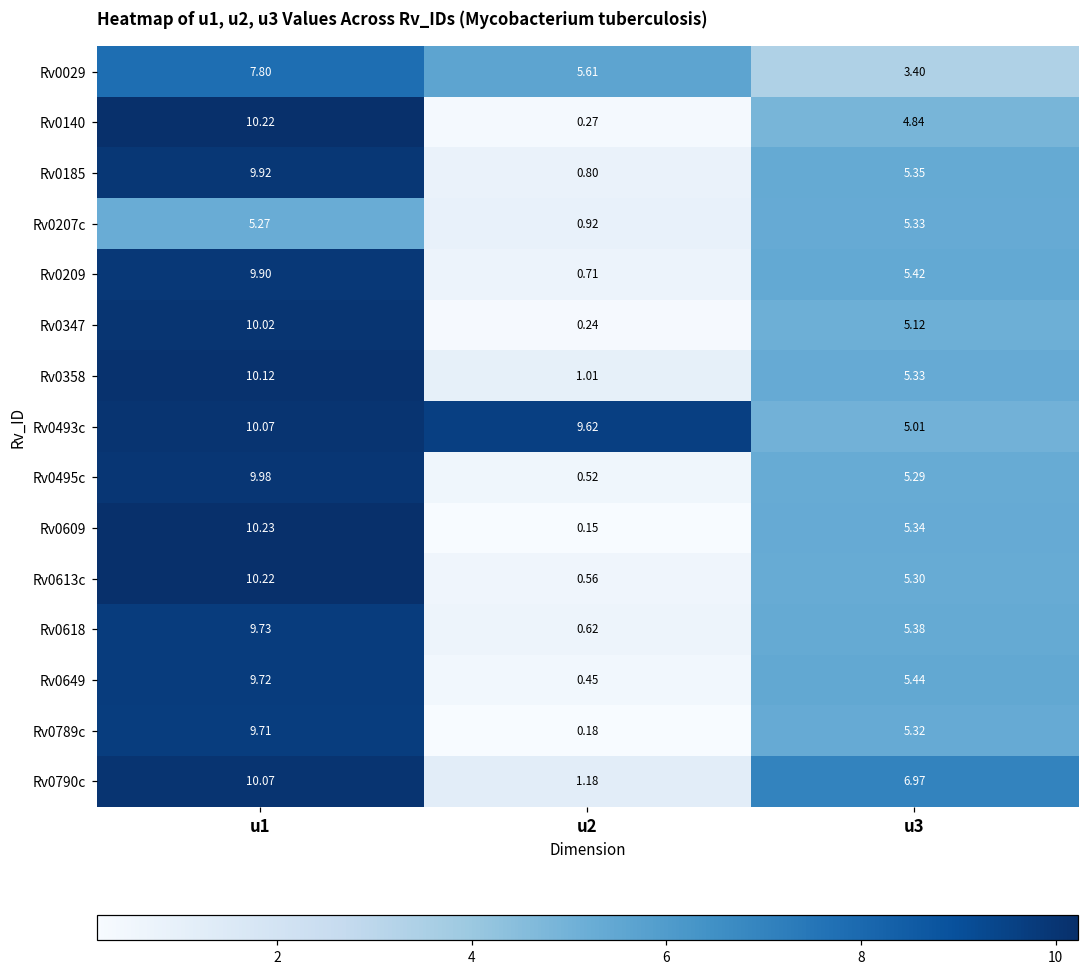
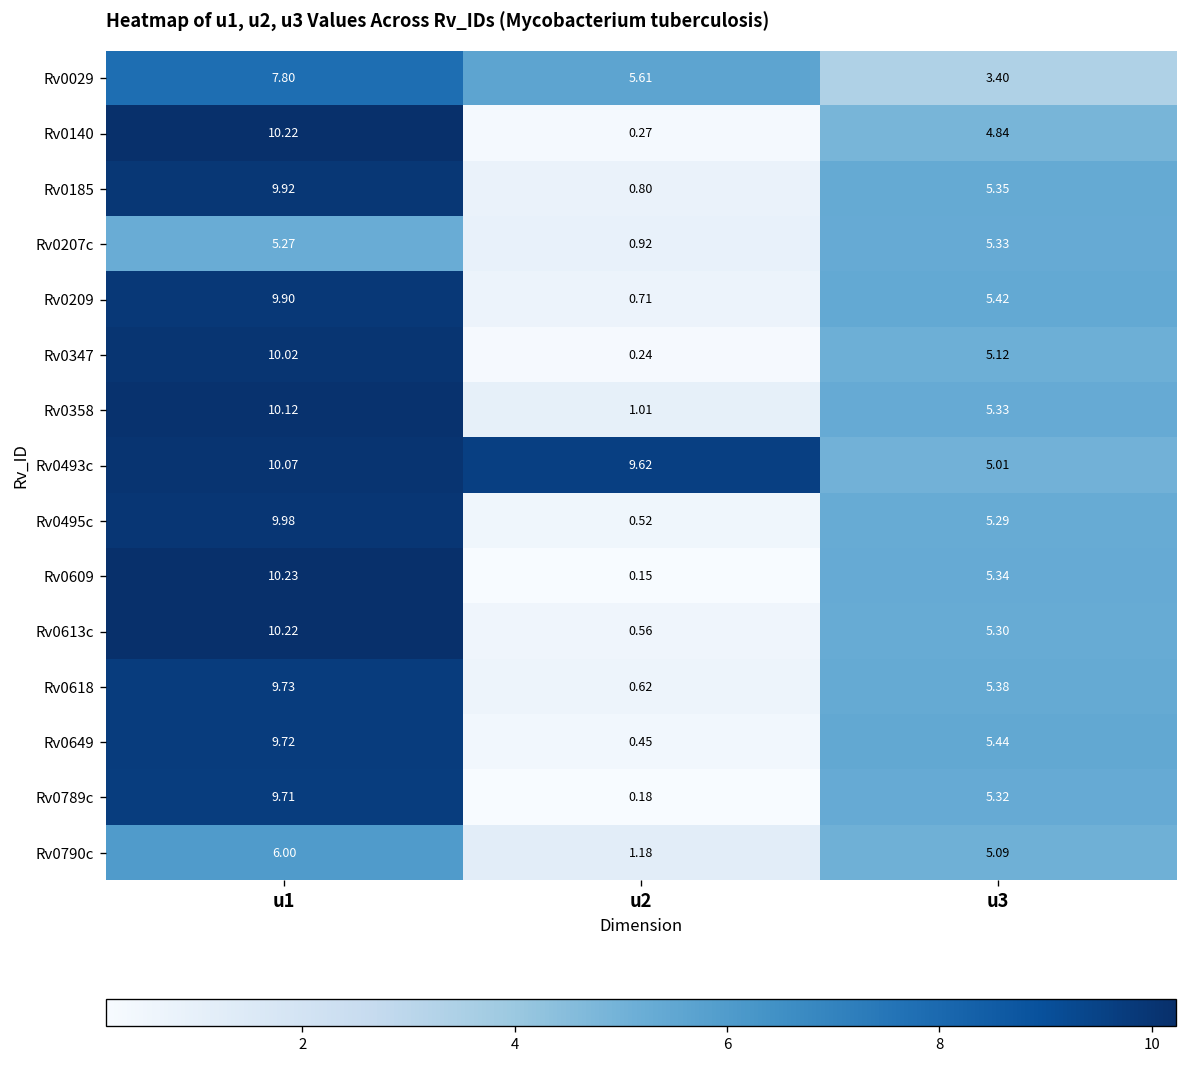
  {
    "Rv0029": {
      "u1": 7.80,
      "u2": 5.61,
      "u3": 3.40
    },
    "Rv0140": {
      "u1": 10.22,
      "u2": 0.27,
      "u3": 4.84
    },
    "Rv0185": {
      "u1": 9.92,
      "u2": 0.80,
      "u3": 5.35
    },
    "Rv0207c": {
      "u1": 5.27,
      "u2": 0.92,
      "u3": 5.33
    },
    "Rv0209": {
      "u1": 9.90,
      "u2": 0.71,
      "u3": 5.42
    },
    "Rv0347": {
      "u1": 10.02,
      "u2": 0.24,
      "u3": 5.12
    },
    "Rv0358": {
      "u1": 10.12,
      "u2": 1.01,
      "u3": 5.33
    },
    "Rv0493c": {
      "u1": 10.07,
      "u2": 9.62,
      "u3": 5.01
    },
    "Rv0495c": {
      "u1": 9.98,
      "u2": 0.52,
      "u3": 5.29
    },
    "Rv0609": {
      "u1": 10.23,
      "u2": 0.15,
      "u3": 5.34
    },
    "Rv0613c": {
      "u1": 10.22,
      "u2": 0.56,
      "u3": 5.30
    },
    "Rv0618": {
      "u1": 9.73,
      "u2": 0.62,
      "u3": 5.38
    },
    "Rv0649": {
      "u1": 9.72,
      "u2": 0.45,
      "u3": 5.44
    },
    "Rv0789c": {
      "u1": 9.71,
      "u2": 0.18,
      "u3": 5.32
    },
    "Rv0790c": {
-     "u1": 10.07,
+     "u1": 6.00,
      "u2": 1.18,
-     "u3": 6.97
+     "u3": 5.09
    }
  }
